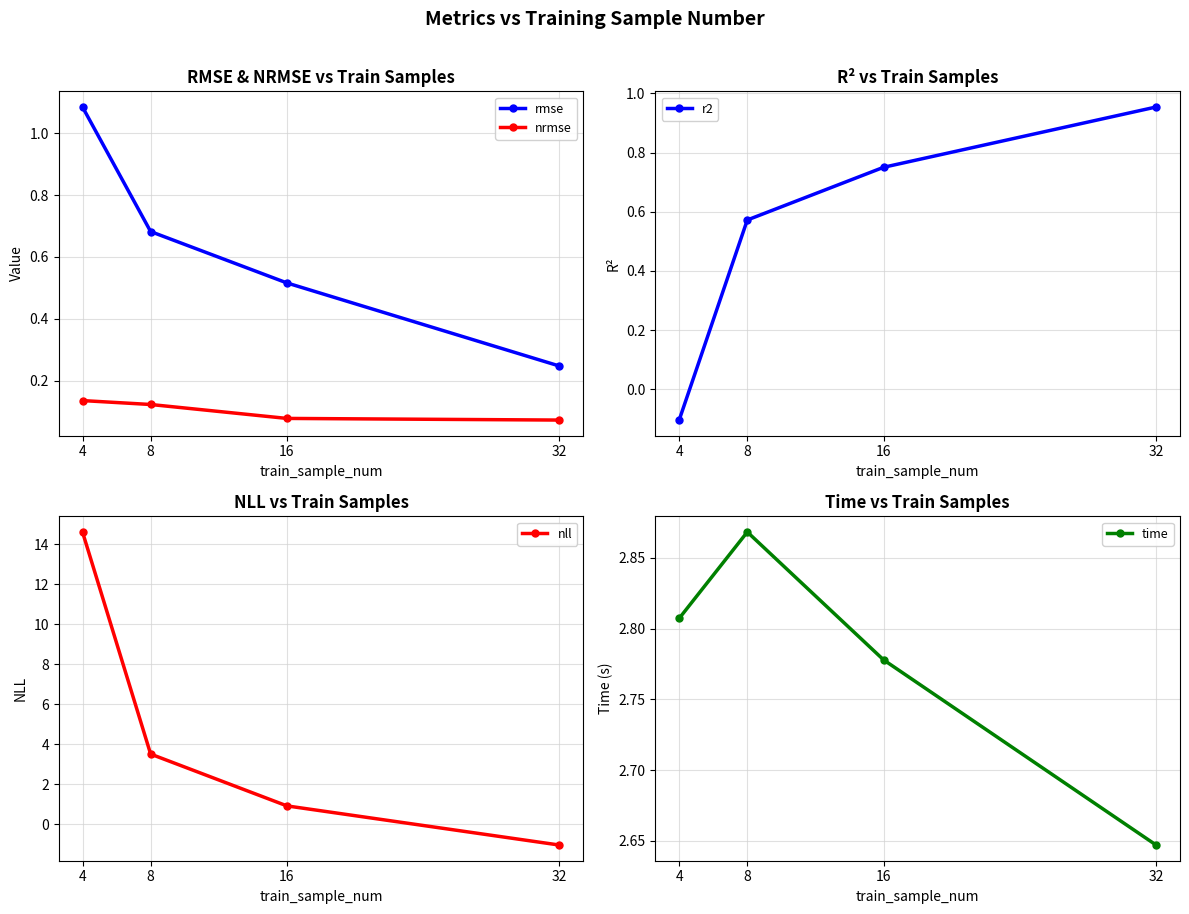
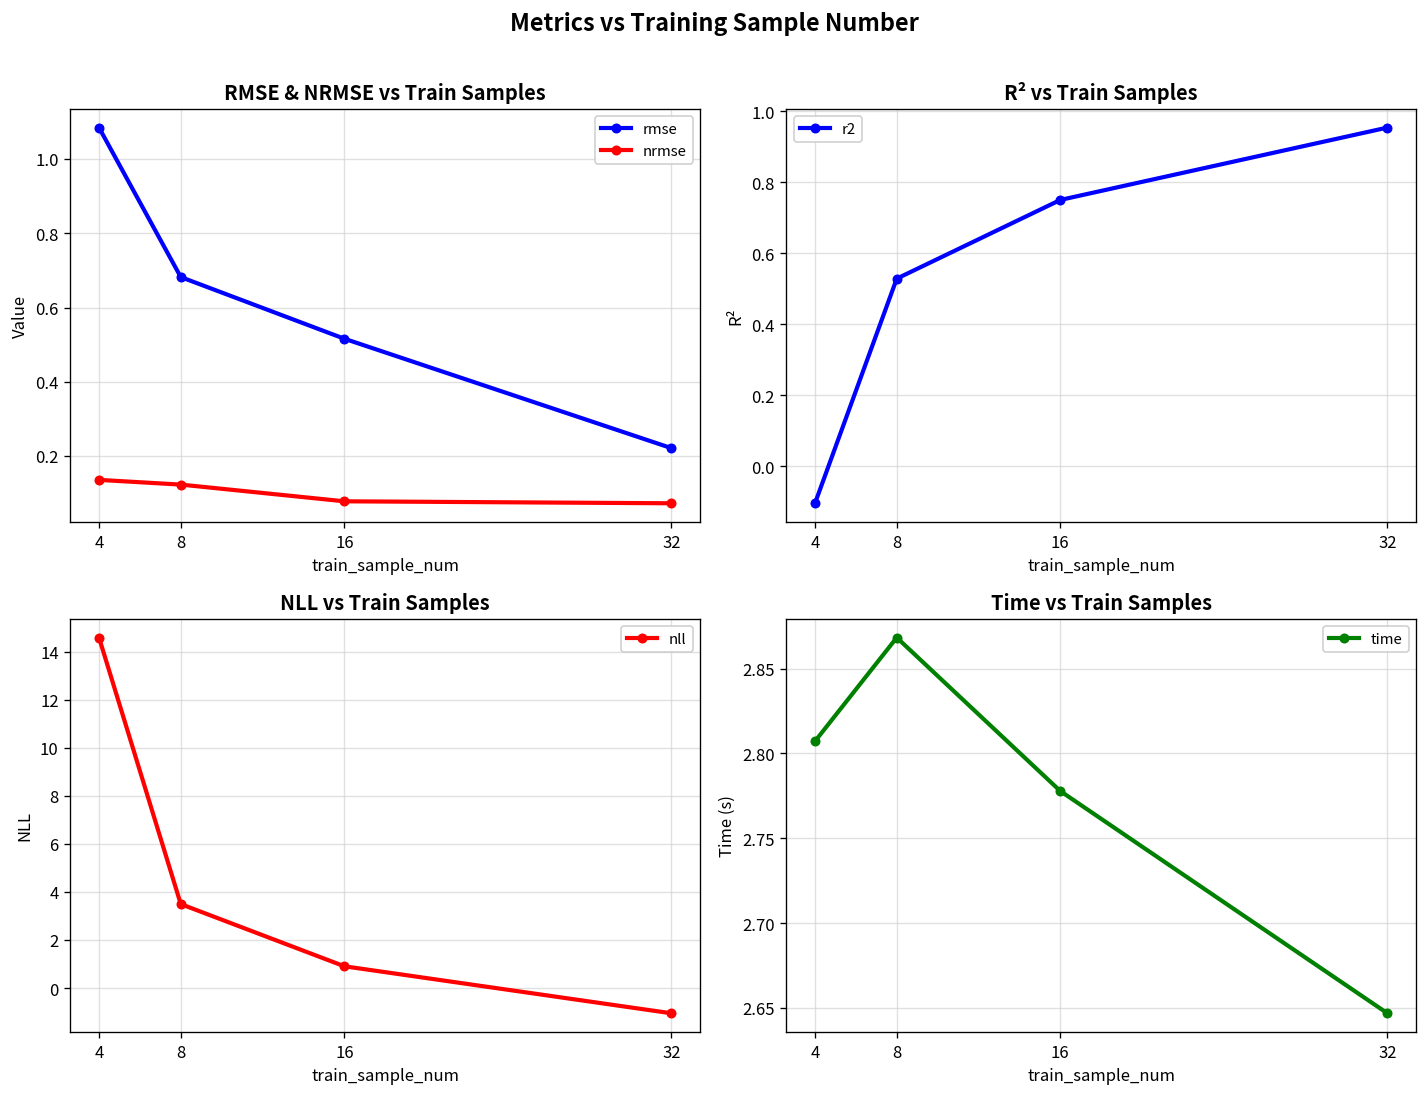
  {
    "RMSE & NRMSE vs Train Samples": {
      "rmse": {
        "4": 1.09,
        "8": 0.68,
        "16": 0.52,
-       "32": 0.25
+       "32": 0.22
      },
      "nrmse": {
        "4": 0.14,
        "8": 0.12,
        "16": 0.08,
        "32": 0.07
      }
    },
    "R² vs Train Samples": {
      "4": -0.10,
-     "8": 0.57,
+     "8": 0.53,
      "16": 0.75,
      "32": 0.95
    },
    "NLL vs Train Samples": {
      "4": 14.6,
      "8": 3.5,
      "16": 0.9,
      "32": -1.0
    },
    "Time vs Train Samples": {
      "4": 2.807,
      "8": 2.868,
      "16": 2.778,
      "32": 2.647
    }
  }
